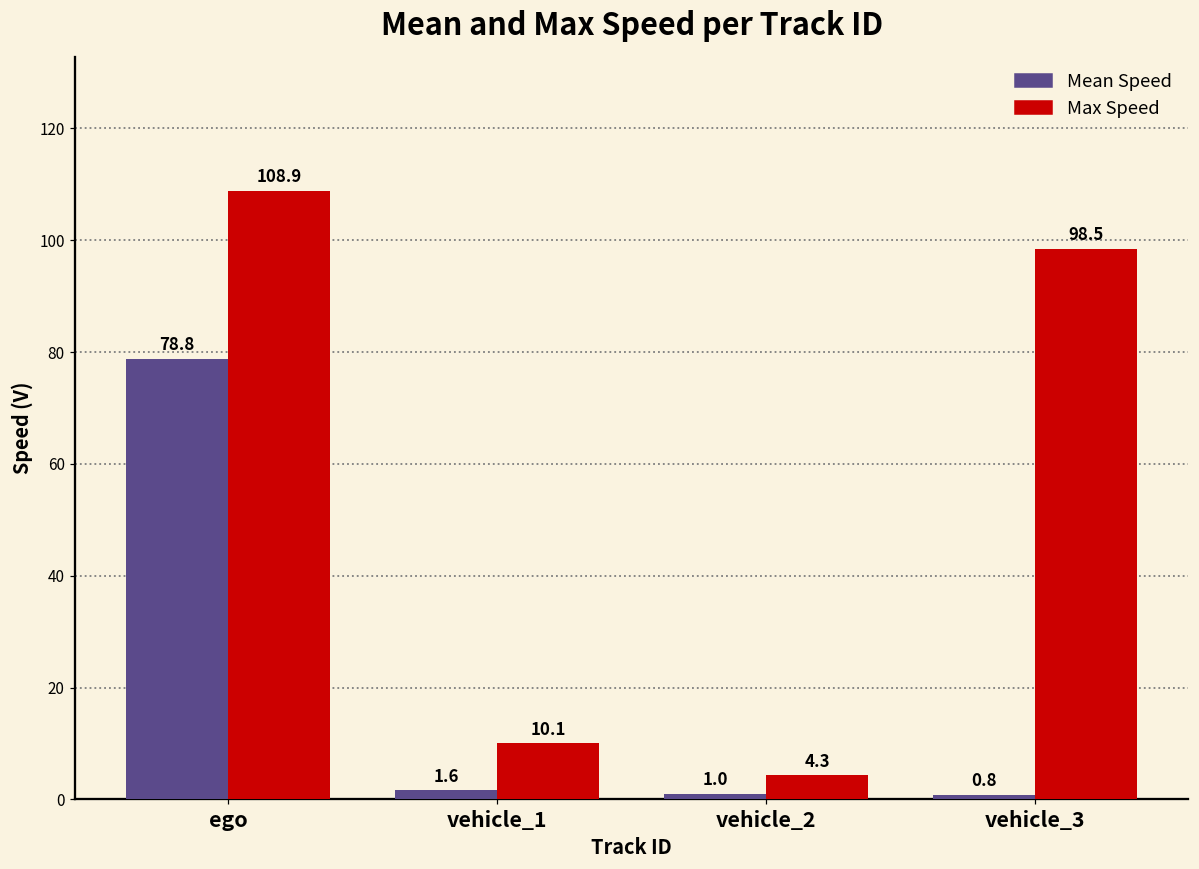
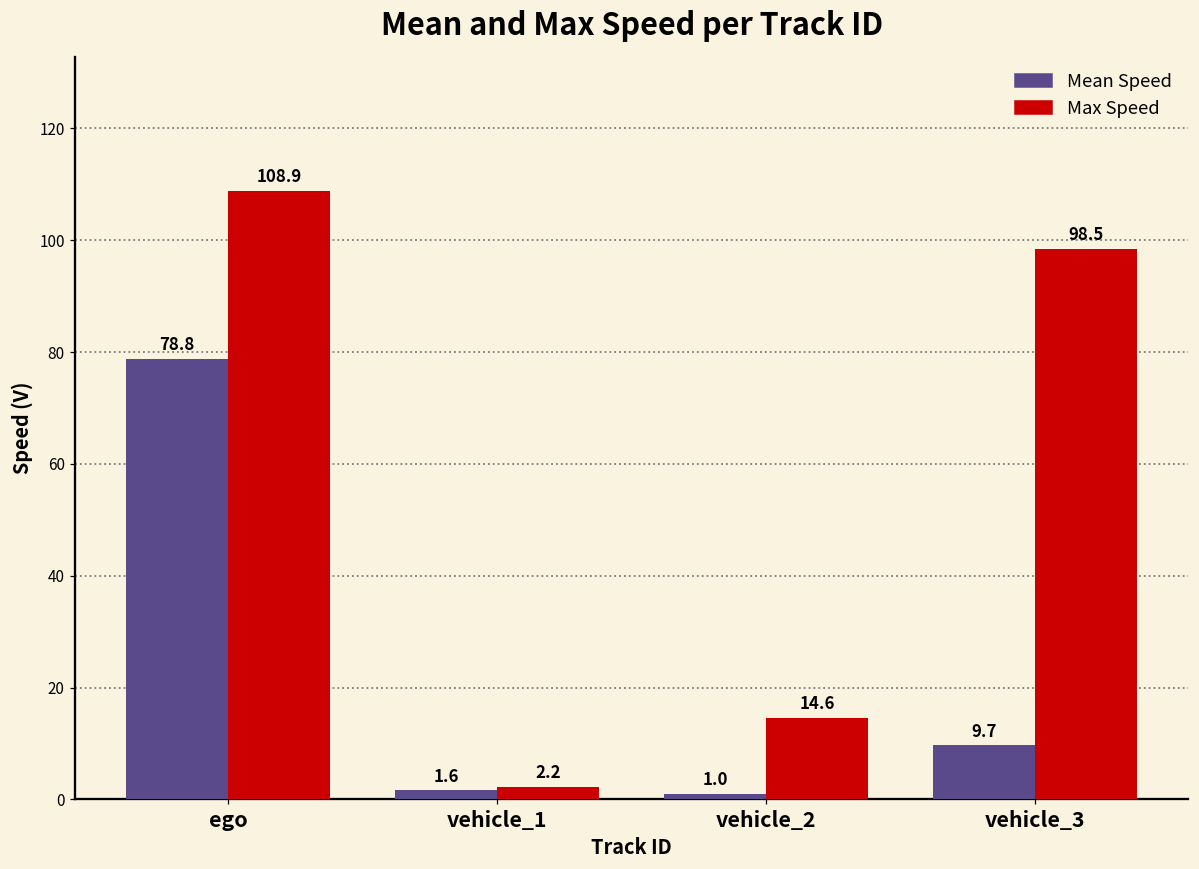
  {
    "Mean Speed": {
      "ego": 78.8,
      "vehicle_1": 1.6,
      "vehicle_2": 1.0,
-     "vehicle_3": 0.8
+     "vehicle_3": 9.7
    },
    "Max Speed": {
      "ego": 108.9,
-     "vehicle_1": 10.1,
-     "vehicle_2": 4.3,
+     "vehicle_1": 2.2,
+     "vehicle_2": 14.6,
      "vehicle_3": 98.5
    }
  }
